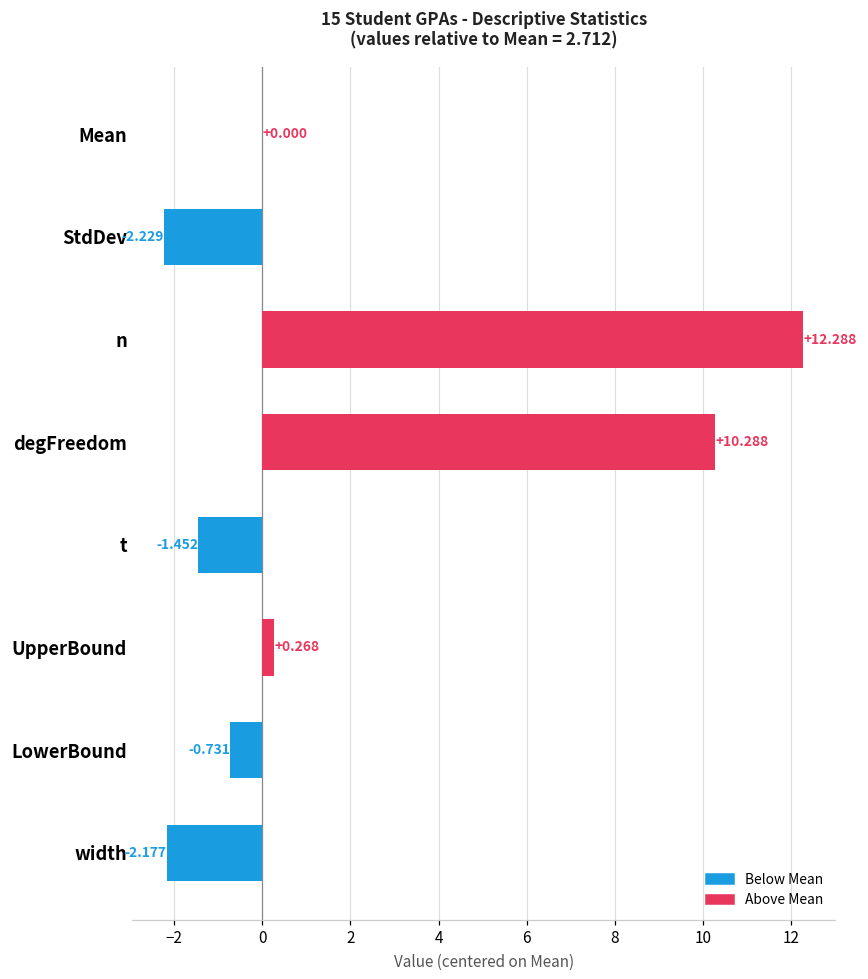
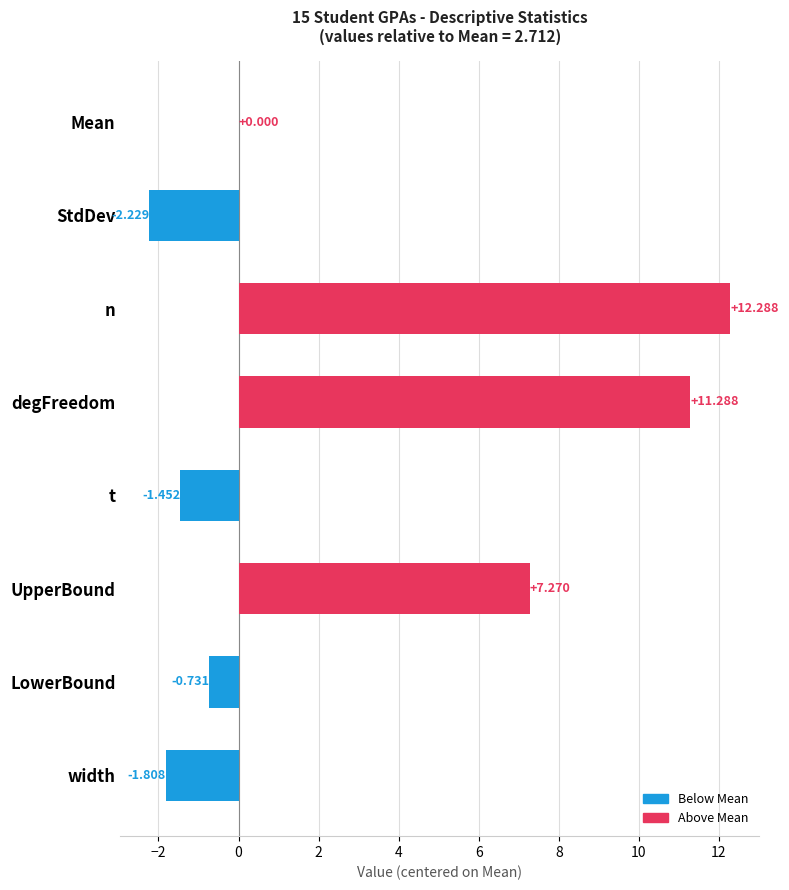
  {
    "Mean": "+0.000",
    "StdDev": "-2.229",
    "n": "+12.288",
-   "degFreedom": "+10.288",
+   "degFreedom": "+11.288",
    "t": "-1.452",
-   "UpperBound": "+0.268",
+   "UpperBound": "+7.270",
    "LowerBound": "-0.731",
-   "width": "-2.177"
+   "width": "-1.808"
  }
